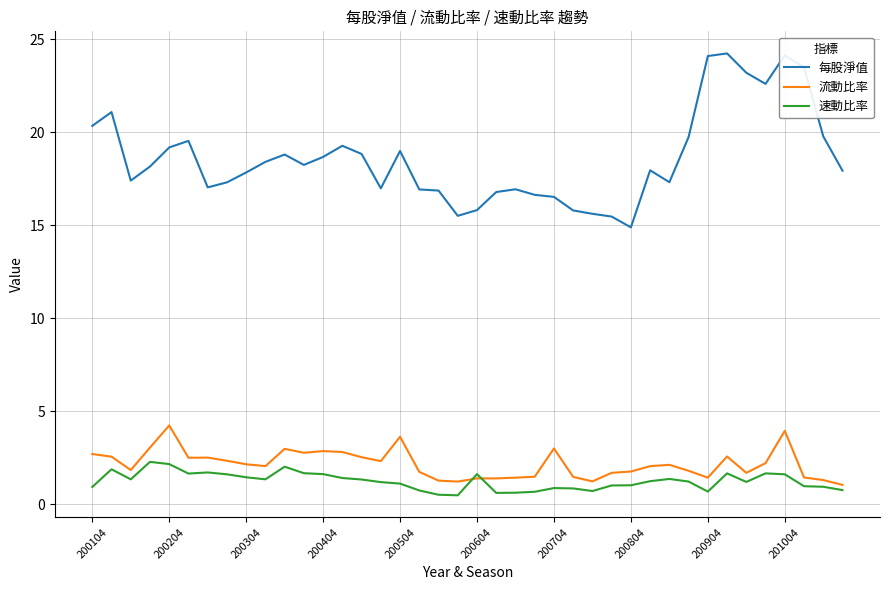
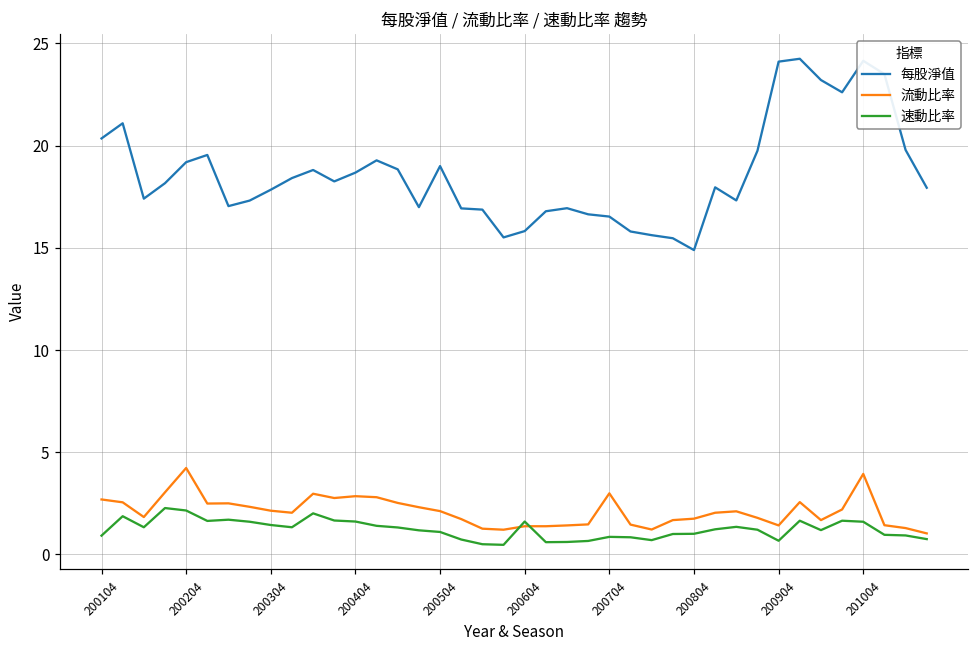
  {
    "每股淨值": {
      "200104": 20.4,
      "200204": 19.2,
      "200304": 17.8,
      "200404": 18.7,
      "200504": 19.0,
      "200604": 15.8,
      "200704": 16.5,
      "200804": 14.9,
      "200904": 24.1
    },
    "流動比率": {
      "200104": 2.7,
      "200204": 4.2,
      "200304": 2.1,
      "200404": 2.9,
-     "200504": 3.6,
+     "200504": 2.1,
      "200604": 1.4,
      "200704": 3.0,
      "200804": 1.8,
      "200904": 1.4,
      "201004": 3.9
    },
    "速動比率": {
      "200104": 0.9,
      "200204": 2.2,
      "200304": 1.4,
      "200404": 1.6,
      "200504": 1.1,
      "200604": 1.6,
      "200704": 0.9,
      "200804": 1.0,
      "200904": 0.7,
      "201004": 1.6
    }
  }
